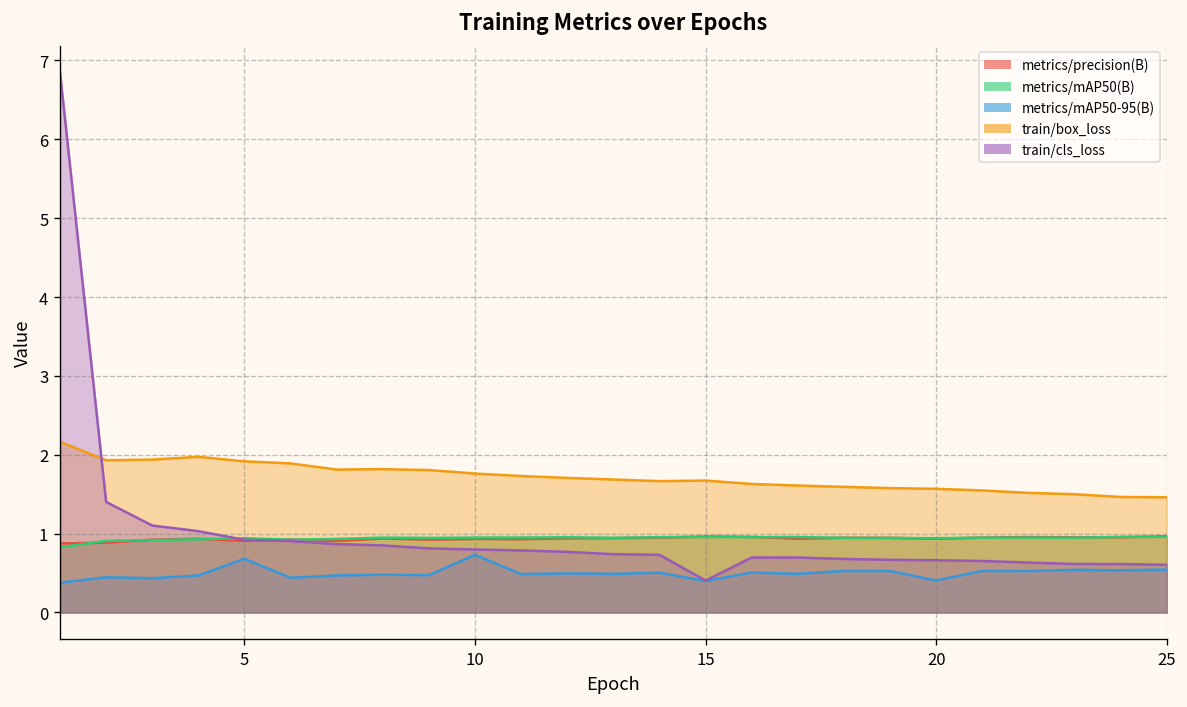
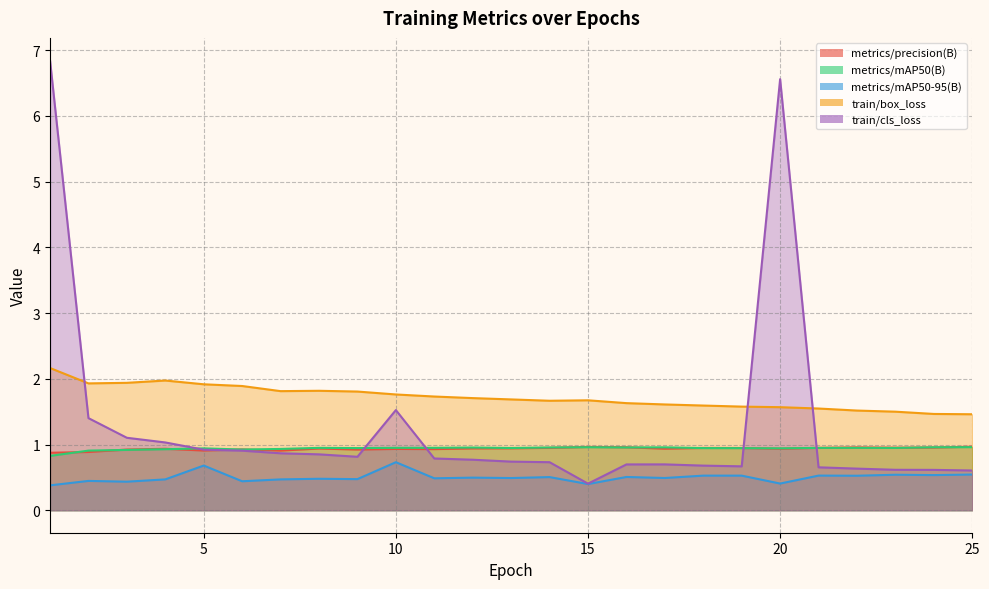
  {
    "metrics/mAP50-95(B)": {
      "5": 0.7,
      "10": 0.7,
      "20": 0.4,
      "25": 0.5
    },
    "train/cls_loss": {
-     "10": 0.8,
-     "20": 0.7,
+     "10": 1.5,
+     "20": 6.6,
      "25": 0.6
    }
  }
